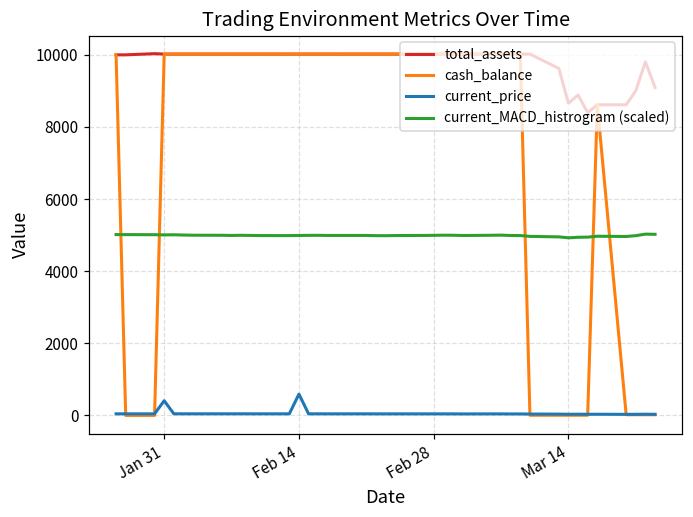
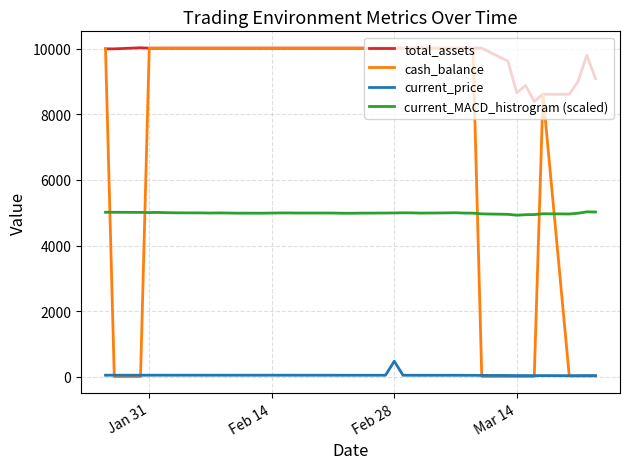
  {
    "current_price": {
-     "Jan 31": 400,
-     "Feb 14": 600,
-     "Feb 28": 0
+     "Jan 31": 0,
+     "Feb 14": 0,
+     "Feb 28": 500
    },
    "current_MACD_histrogram (scaled)": {
      "Jan 31": 5000,
      "Feb 14": 5000,
      "Feb 28": 5000,
      "Mar 14": 4900
    }
  }
